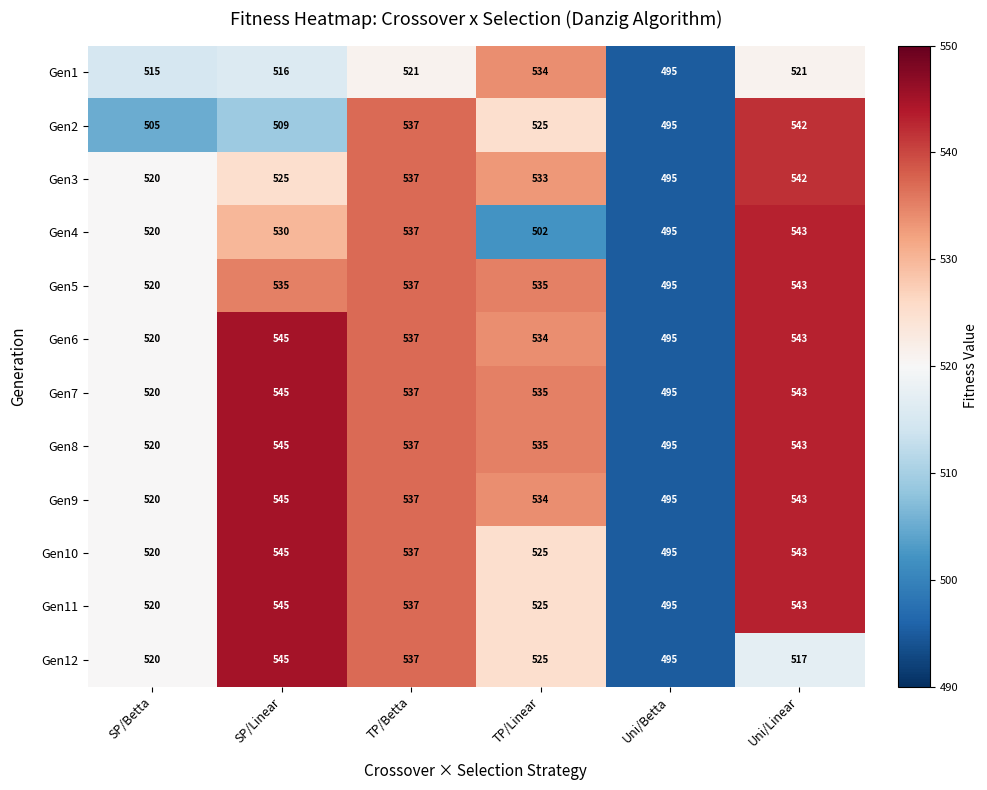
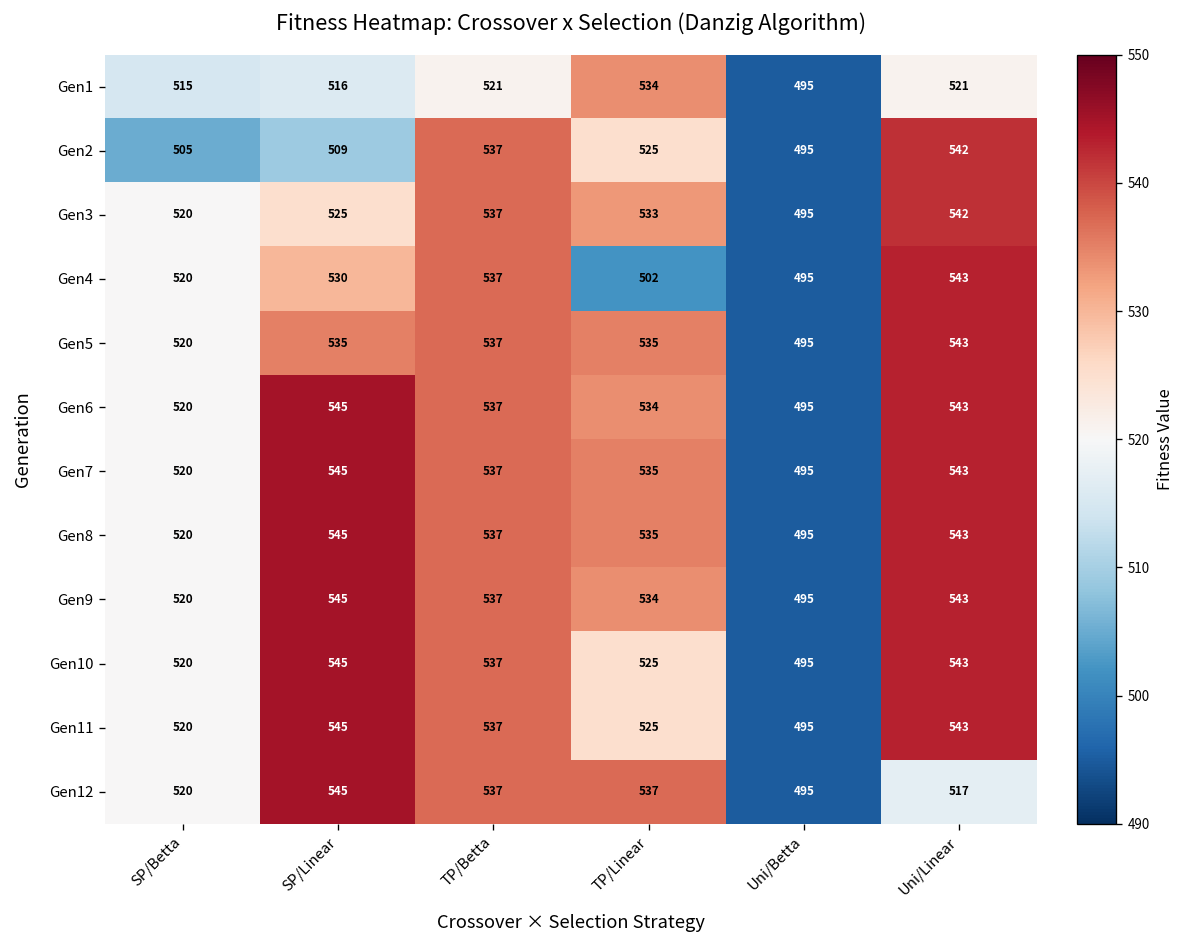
  {
    "Gen1": {
      "SP/Betta": 515,
      "SP/Linear": 516,
      "TP/Betta": 521,
      "TP/Linear": 534,
      "Uni/Betta": 495,
      "Uni/Linear": 521
    },
    "Gen2": {
      "SP/Betta": 505,
      "SP/Linear": 509,
      "TP/Betta": 537,
      "TP/Linear": 525,
      "Uni/Betta": 495,
      "Uni/Linear": 542
    },
    "Gen3": {
      "SP/Betta": 520,
      "SP/Linear": 525,
      "TP/Betta": 537,
      "TP/Linear": 533,
      "Uni/Betta": 495,
      "Uni/Linear": 542
    },
    "Gen4": {
      "SP/Betta": 520,
      "SP/Linear": 530,
      "TP/Betta": 537,
      "TP/Linear": 502,
      "Uni/Betta": 495,
      "Uni/Linear": 543
    },
    "Gen5": {
      "SP/Betta": 520,
      "SP/Linear": 535,
      "TP/Betta": 537,
      "TP/Linear": 535,
      "Uni/Betta": 495,
      "Uni/Linear": 543
    },
    "Gen6": {
      "SP/Betta": 520,
      "SP/Linear": 545,
      "TP/Betta": 537,
      "TP/Linear": 534,
      "Uni/Betta": 495,
      "Uni/Linear": 543
    },
    "Gen7": {
      "SP/Betta": 520,
      "SP/Linear": 545,
      "TP/Betta": 537,
      "TP/Linear": 535,
      "Uni/Betta": 495,
      "Uni/Linear": 543
    },
    "Gen8": {
      "SP/Betta": 520,
      "SP/Linear": 545,
      "TP/Betta": 537,
      "TP/Linear": 535,
      "Uni/Betta": 495,
      "Uni/Linear": 543
    },
    "Gen9": {
      "SP/Betta": 520,
      "SP/Linear": 545,
      "TP/Betta": 537,
      "TP/Linear": 534,
      "Uni/Betta": 495,
      "Uni/Linear": 543
    },
    "Gen10": {
      "SP/Betta": 520,
      "SP/Linear": 545,
      "TP/Betta": 537,
      "TP/Linear": 525,
      "Uni/Betta": 495,
      "Uni/Linear": 543
    },
    "Gen11": {
      "SP/Betta": 520,
      "SP/Linear": 545,
      "TP/Betta": 537,
      "TP/Linear": 525,
      "Uni/Betta": 495,
      "Uni/Linear": 543
    },
    "Gen12": {
      "SP/Betta": 520,
      "SP/Linear": 545,
      "TP/Betta": 537,
-     "TP/Linear": 525,
+     "TP/Linear": 537,
      "Uni/Betta": 495,
      "Uni/Linear": 517
    }
  }
